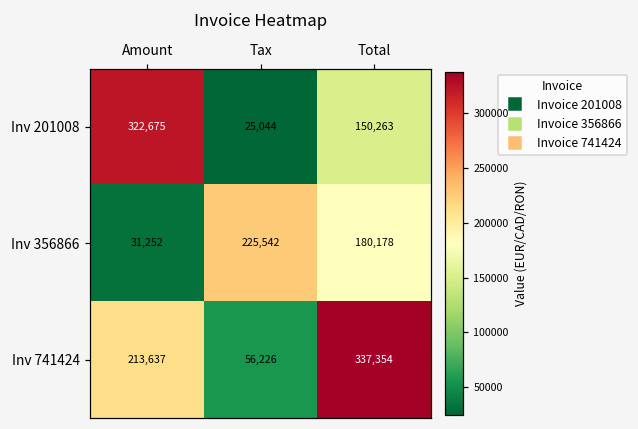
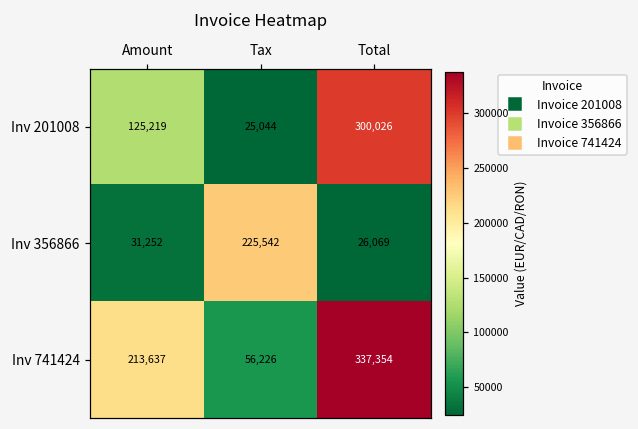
  {
    "Inv 201008": {
-     "Amount": "322,675",
+     "Amount": "125,219",
      "Tax": "25,044",
-     "Total": "150,263"
+     "Total": "300,026"
    },
    "Inv 356866": {
      "Amount": "31,252",
      "Tax": "225,542",
-     "Total": "180,178"
+     "Total": "26,069"
    },
    "Inv 741424": {
      "Amount": "213,637",
      "Tax": "56,226",
      "Total": "337,354"
    }
  }
